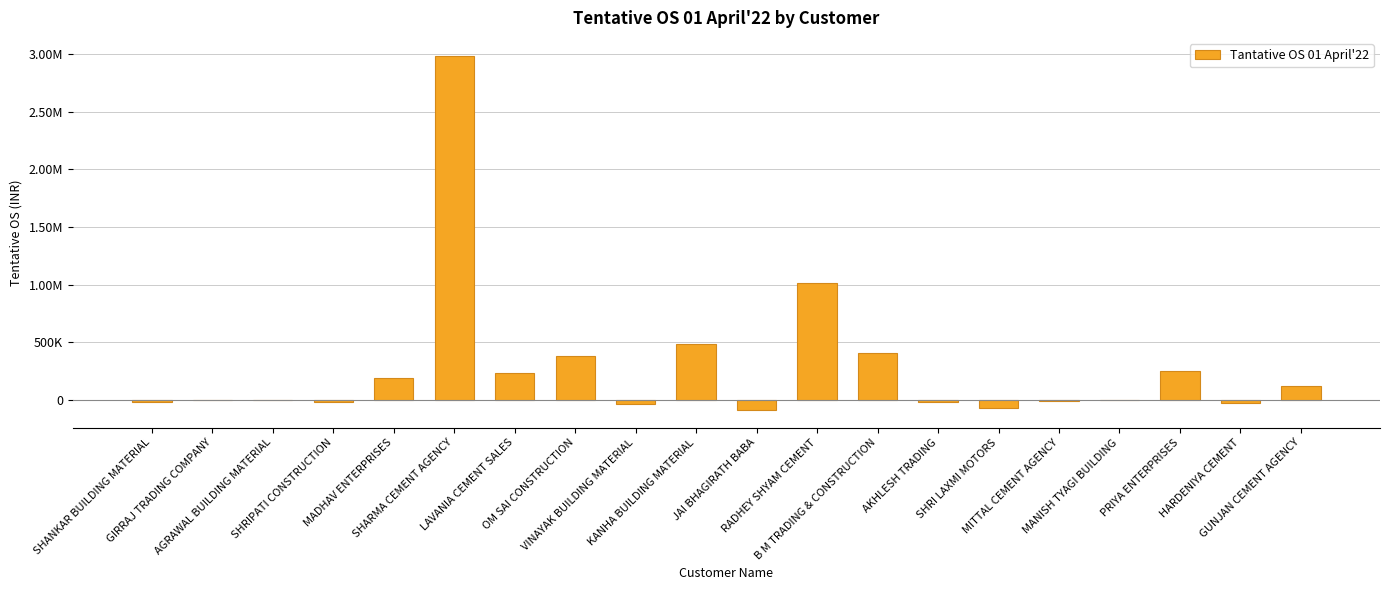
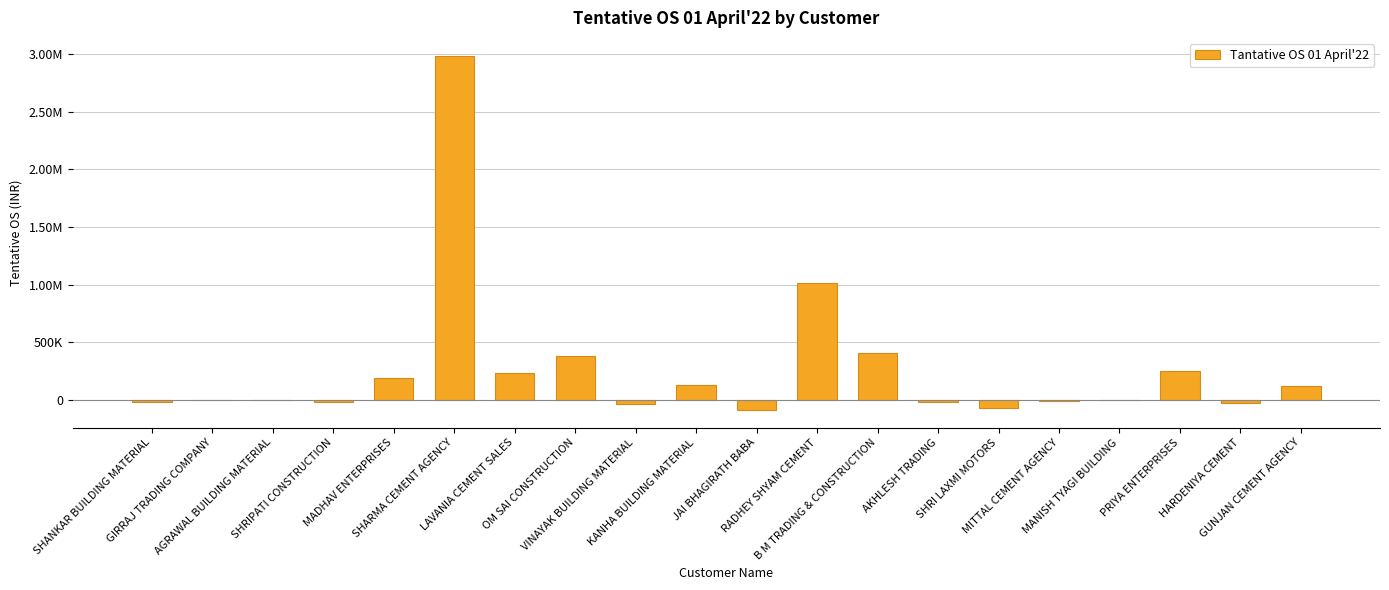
  {
    "GIRRAJ TRADING COMPANY": 0,
    "AGRAWAL BUILDING MATERIAL": 0,
    "SHRIPATI CONSTRUCTION": -20000,
    "MADHAV ENTERPRISES": 180000,
    "SHARMA CEMENT AGENCY": 2990000,
    "LAVANIA CEMENT SALES": 230000,
    "OM SAI CONSTRUCTION": 380000,
    "VINAYAK BUILDING MATERIAL": -40000,
-   "KANHA BUILDING MATERIAL": 480000,
+   "KANHA BUILDING MATERIAL": 130000,
    "JAI BHAGIRATH BABA": -90000,
    "RADHEY SHYAM CEMENT": 1010000,
    "B M TRADING & CONSTRUCTION": 410000,
    "AKHLESH TRADING": -20000,
    "SHRI LAXMI MOTORS": -70000,
    "MANISH TYAGI BUILDING": 0,
    "PRIYA ENTERPRISES": 250000,
    "HARDENIYA CEMENT": -30000,
    "GUNJAN CEMENT AGENCY": 120000
  }
